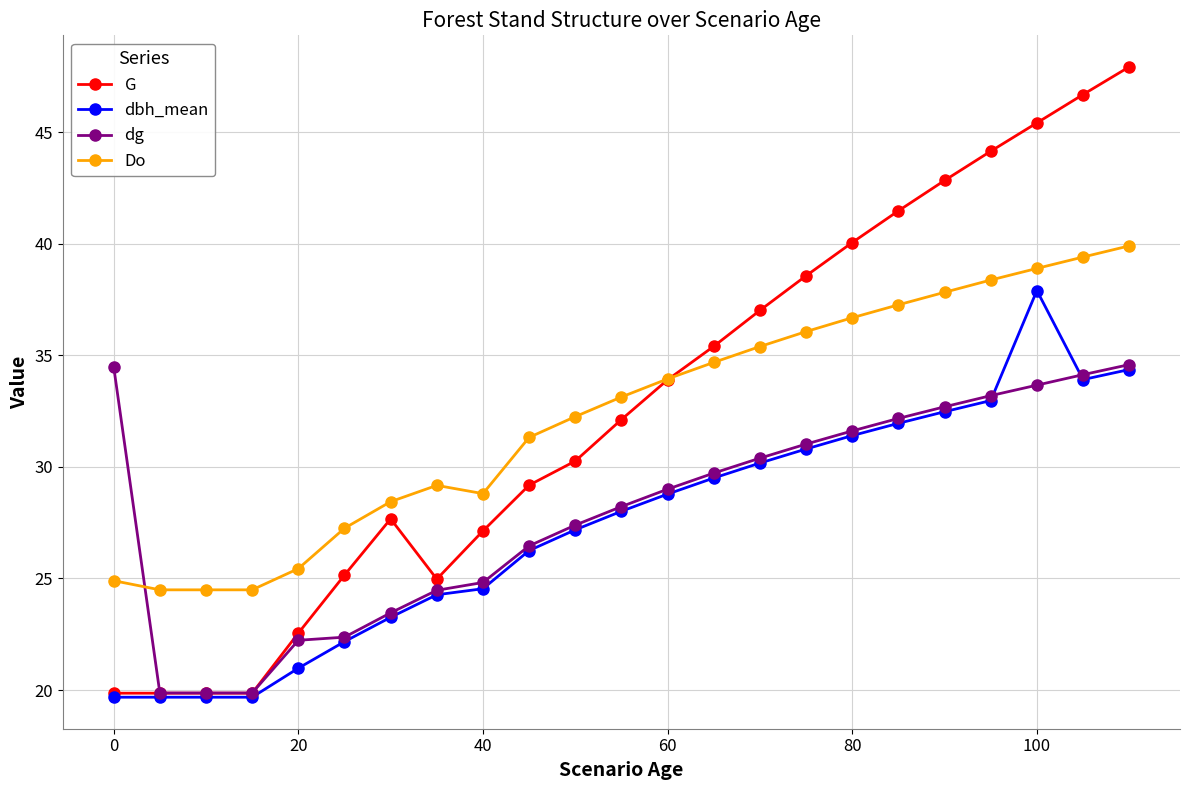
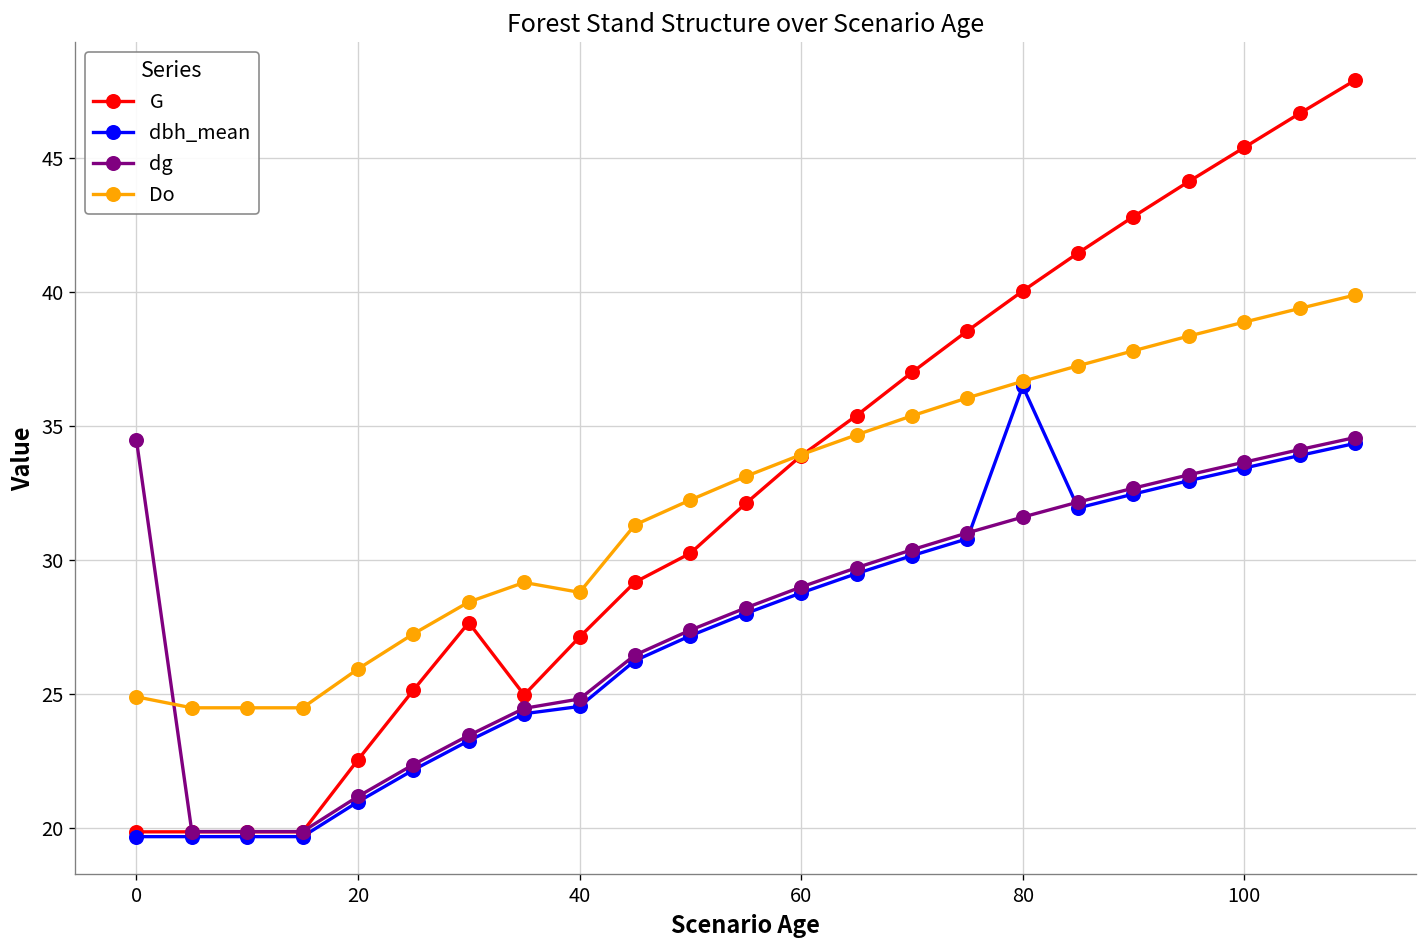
  {
    "G": {
      "0": 19.9,
      "20": 22.6,
      "40": 27.1,
      "80": 40.1,
      "100": 45.4
    },
    "dbh_mean": {
      "0": 19.7,
      "20": 21.0,
      "40": 24.5,
      "60": 28.8,
-     "80": 31.4,
-     "100": 37.9
+     "80": 36.5,
+     "100": 33.4
    },
    "dg": {
      "0": 34.5,
-     "20": 22.2,
+     "20": 21.2,
      "40": 24.8,
      "60": 29.0,
      "80": 31.6,
      "100": 33.7
    },
    "Do": {
      "0": 24.9,
-     "20": 25.4,
+     "20": 25.9,
      "40": 28.8,
      "80": 36.7,
      "100": 38.9
    }
  }
